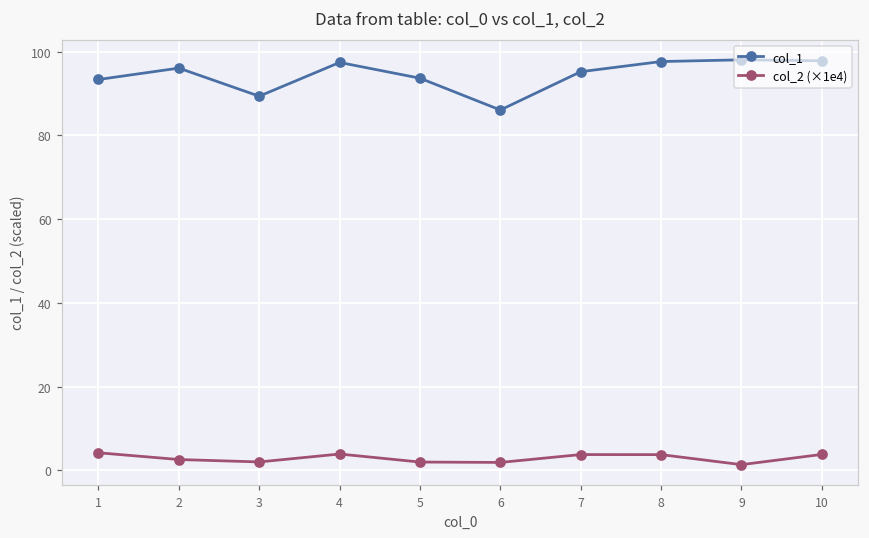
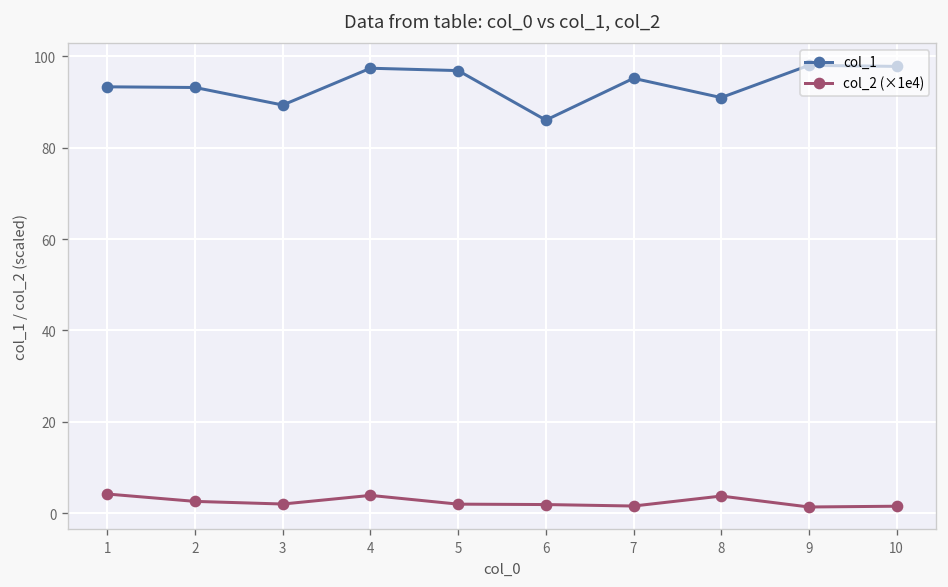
  {
    "col_1": {
      "1": 93,
-     "2": 96,
+     "2": 93,
      "3": 89,
      "4": 97,
-     "5": 94,
+     "5": 97,
      "6": 86,
      "7": 95,
-     "8": 98
+     "8": 91
    },
    "col_2 (×1e4)": {
      "1": 4,
      "2": 3,
      "3": 2,
      "4": 4,
      "5": 2,
      "6": 2,
-     "7": 4,
+     "7": 2,
      "8": 4,
      "9": 1,
-     "10": 4
+     "10": 2
    }
  }
